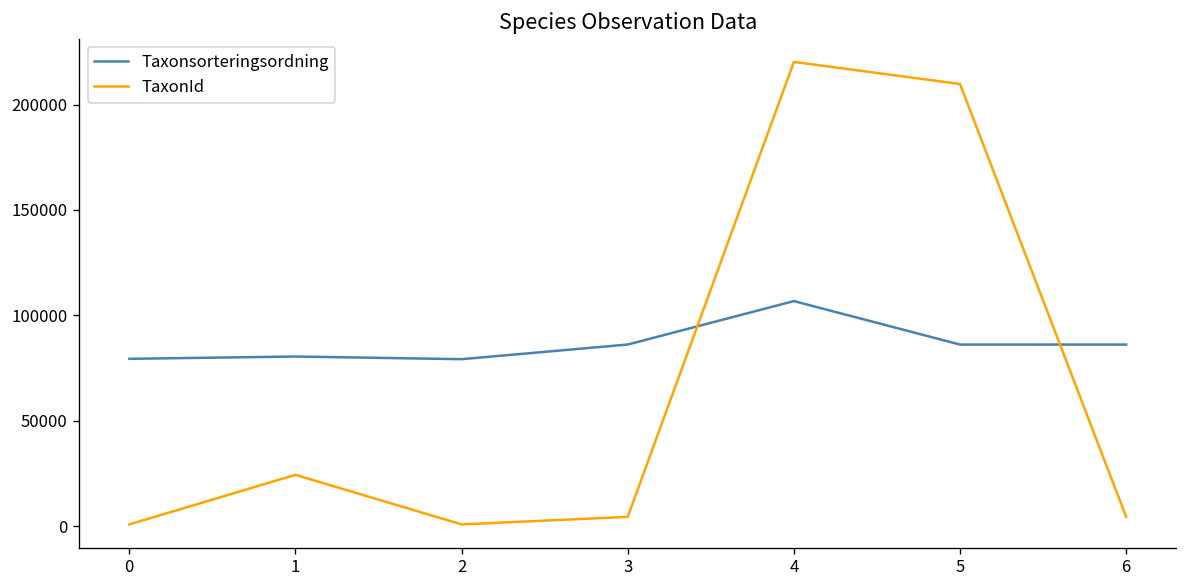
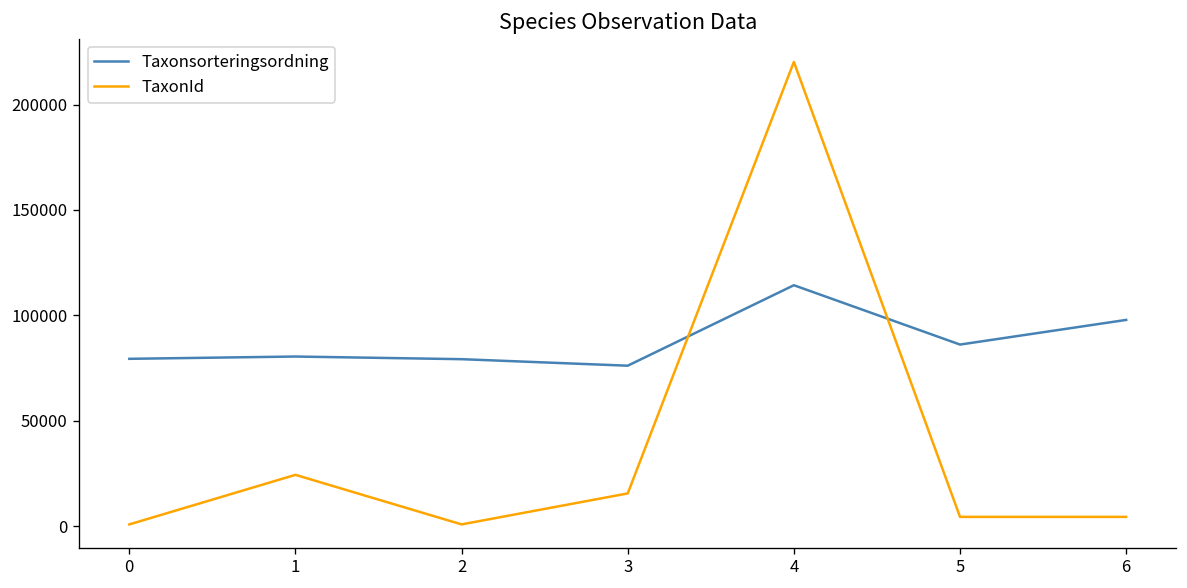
  {
    "Taxonsorteringsordning": {
      "0": 79000,
      "1": 80000,
      "2": 79000,
-     "3": 86000,
-     "4": 107000,
+     "3": 76000,
+     "4": 114000,
      "5": 86000,
-     "6": 86000
+     "6": 98000
    },
    "TaxonId": {
      "0": 1000,
      "1": 24000,
      "2": 1000,
-     "3": 4000,
+     "3": 16000,
      "4": 220000,
-     "5": 210000,
+     "5": 4000,
      "6": 4000
    }
  }
